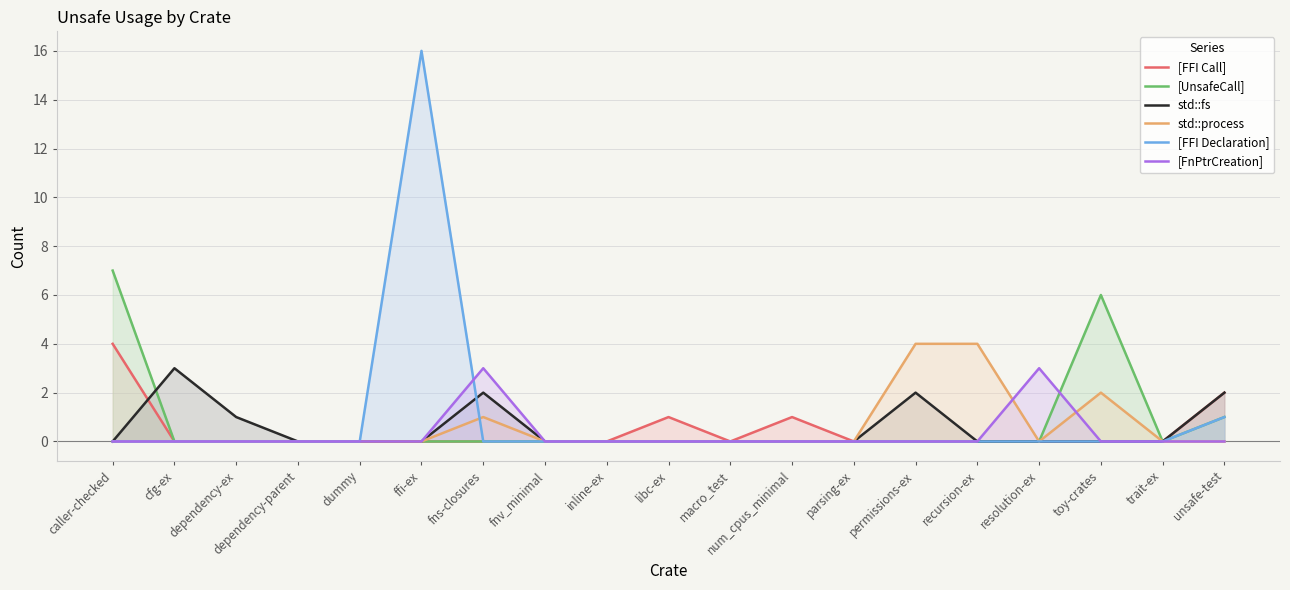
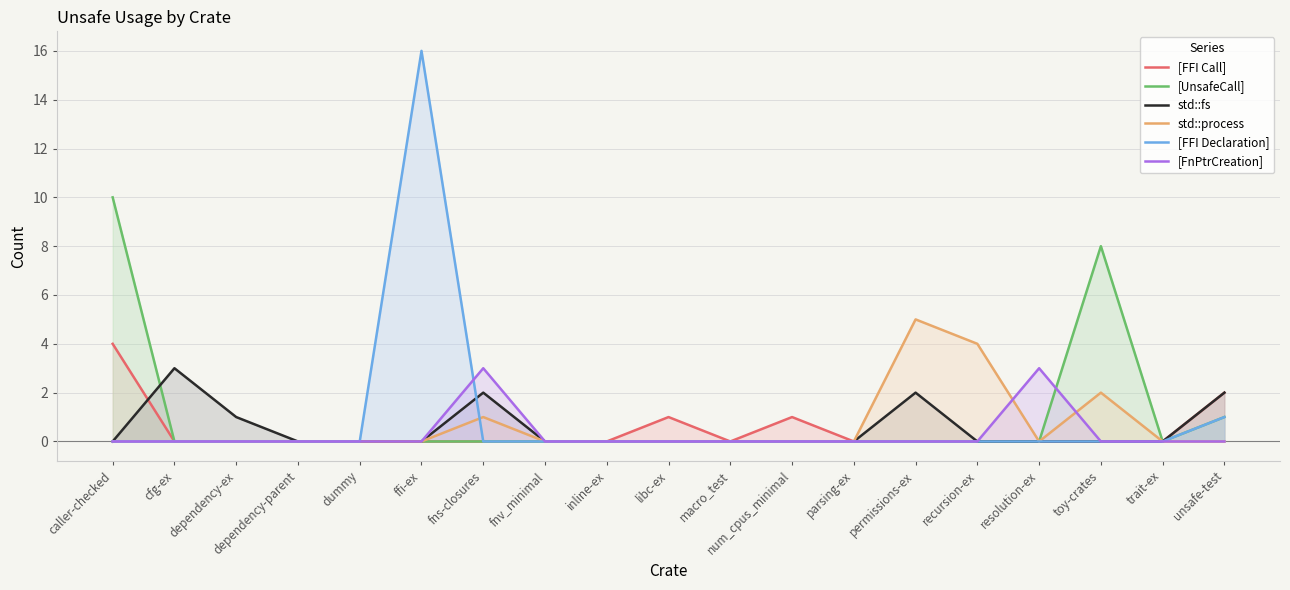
  {
    "[FFI Call]": {
      "caller-checked": 4,
      "libc-ex": 1,
      "num_cpus_minimal": 1
    },
    "[UnsafeCall]": {
-     "caller-checked": 7,
-     "toy-crates": 6
+     "caller-checked": 10,
+     "toy-crates": 8
    },
    "std::fs": {
      "cfg-ex": 3,
      "dependency-ex": 1,
      "fns-closures": 2,
      "permissions-ex": 2
    },
    "std::process": {
      "fns-closures": 1,
-     "permissions-ex": 4,
+     "permissions-ex": 5,
      "recursion-ex": 4,
      "toy-crates": 2
    },
    "[FFI Declaration]": {
      "ffi-ex": 16
    },
    "[FnPtrCreation]": {
      "fns-closures": 3,
      "resolution-ex": 3
    }
  }
